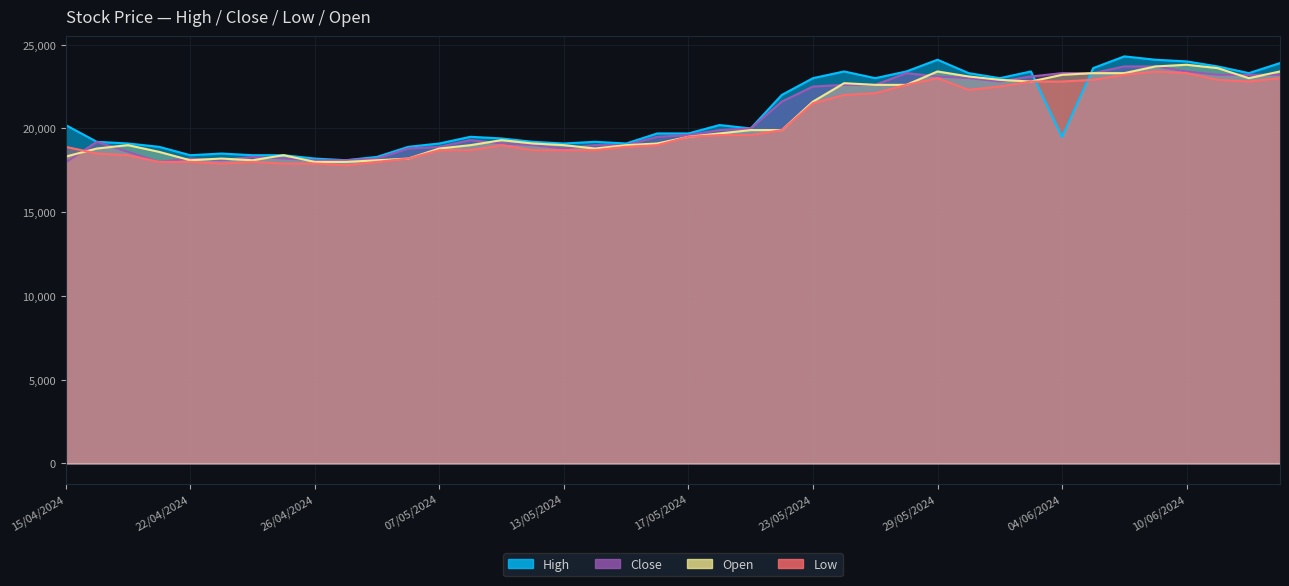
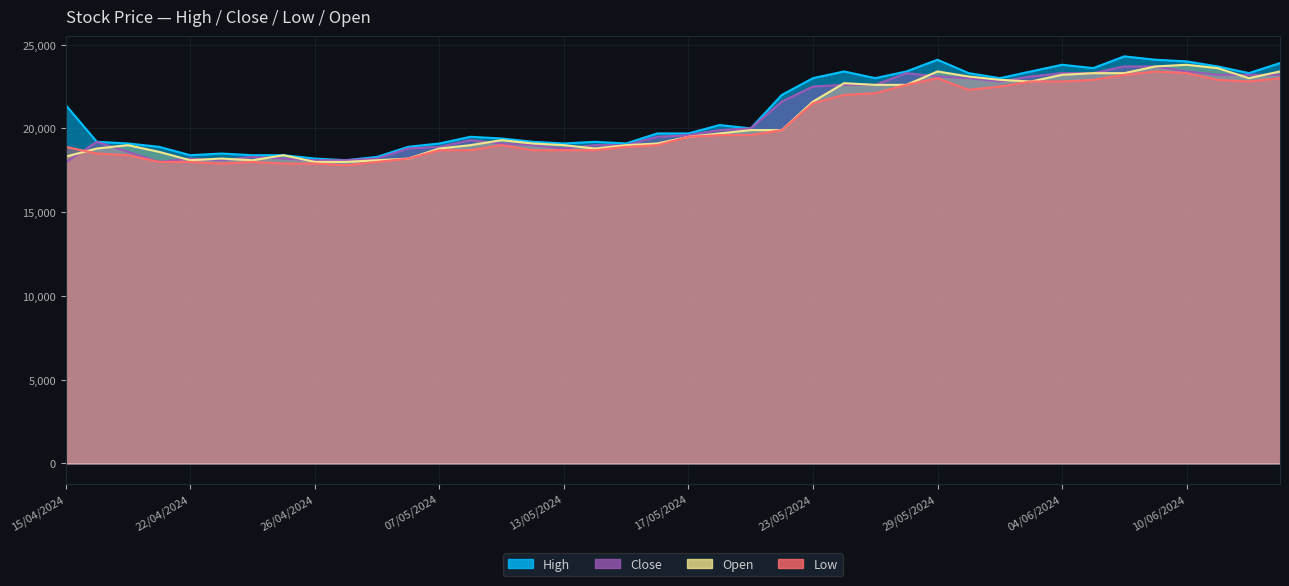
  {
    "High": {
-     "15/04/2024": "20,200",
+     "15/04/2024": "21,400",
      "22/04/2024": "18,400",
      "07/05/2024": "19,100",
      "23/05/2024": "23,000",
      "29/05/2024": "24,100",
-     "04/06/2024": "19,500",
+     "04/06/2024": "23,800",
      "10/06/2024": "24,000"
    },
    "Close": {
      "15/04/2024": "18,000",
      "23/05/2024": "22,500"
    },
    "Open": {
      "15/04/2024": "18,300",
      "29/05/2024": "23,400",
      "10/06/2024": "23,800"
    },
    "Low": {
      "15/04/2024": "18,900",
      "04/06/2024": "22,800"
    }
  }
